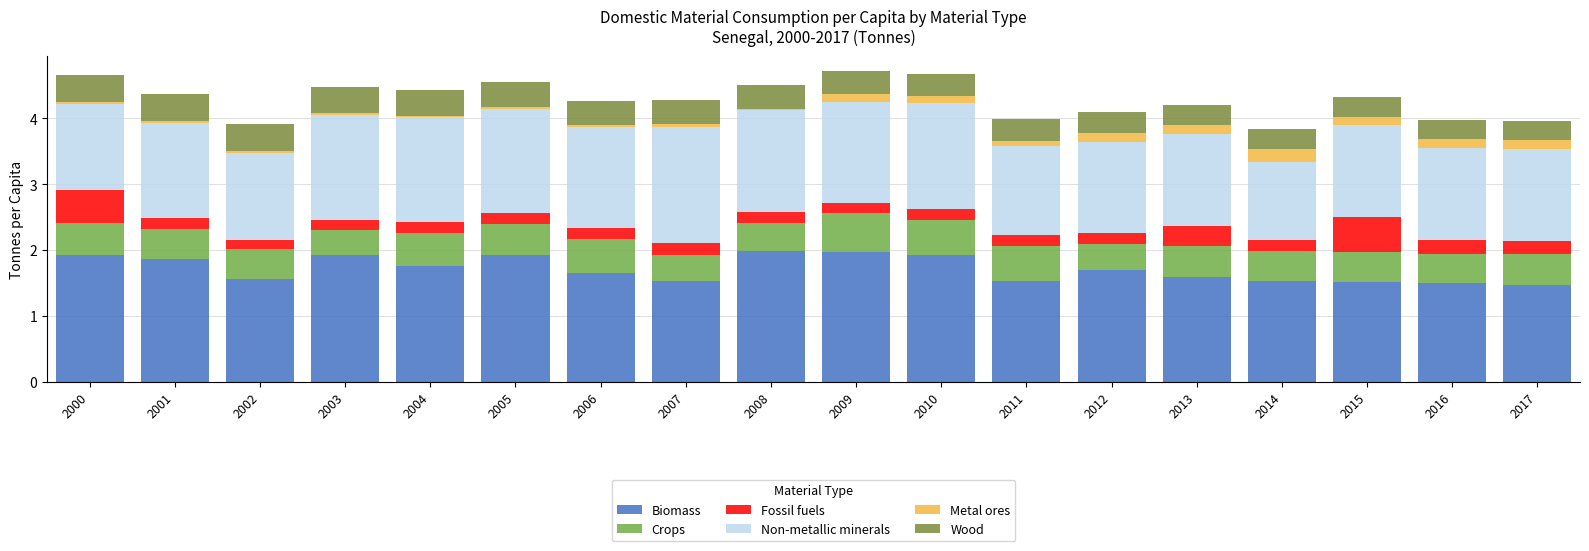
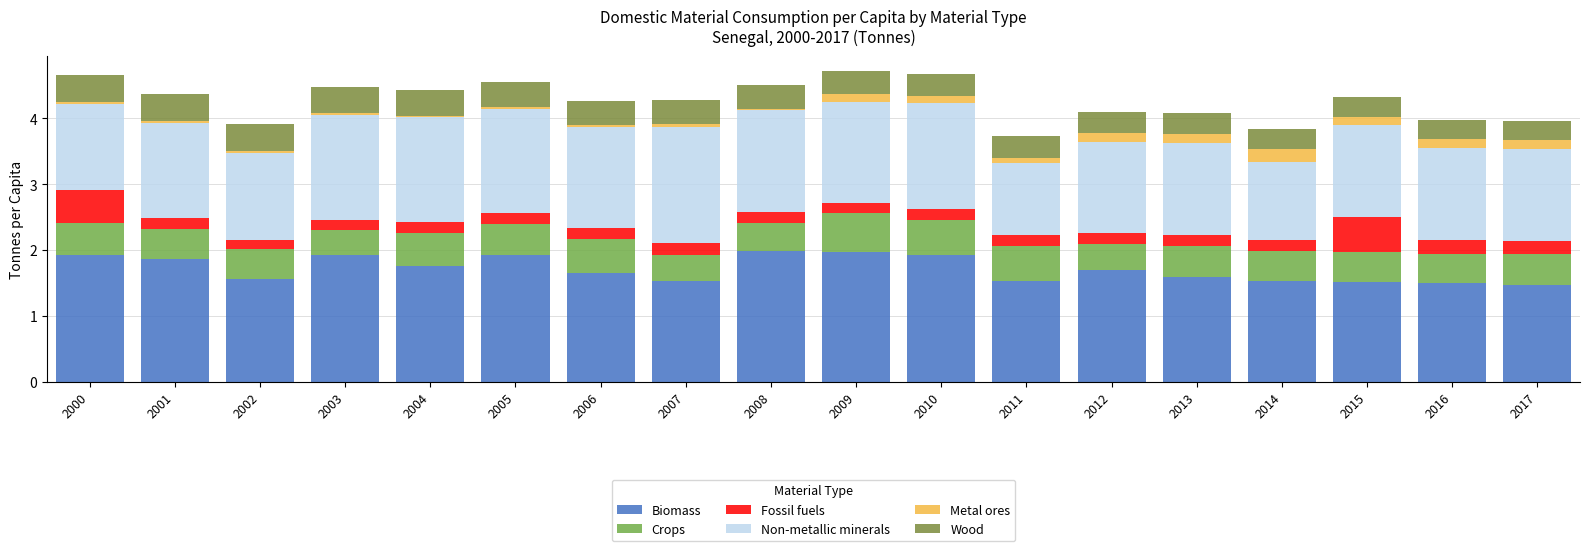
  {
    "Biomass": {
      "2000": 1.9,
      "2001": 1.9,
      "2002": 1.6,
      "2003": 1.9,
      "2004": 1.8,
      "2005": 1.9,
      "2006": 1.6,
      "2007": 1.5,
      "2008": 2.0,
      "2009": 2.0,
      "2010": 1.9,
      "2011": 1.5,
      "2012": 1.7,
      "2013": 1.6,
      "2014": 1.5,
      "2015": 1.5,
      "2016": 1.5,
      "2017": 1.5
    },
    "Fossil fuels": {
      "2000": 0.5,
      "2001": 0.2,
      "2002": 0.1,
      "2003": 0.2,
      "2004": 0.2,
      "2005": 0.2,
      "2006": 0.2,
      "2007": 0.2,
      "2008": 0.2,
      "2009": 0.2,
      "2010": 0.2,
      "2011": 0.2,
      "2012": 0.2,
-     "2013": 0.3,
+     "2013": 0.2,
      "2014": 0.2,
      "2015": 0.5,
      "2016": 0.2,
      "2017": 0.2
    },
    "Non-metallic minerals": {
      "2000": 1.3,
      "2001": 1.4,
      "2002": 1.3,
      "2003": 1.6,
      "2004": 1.6,
      "2005": 1.6,
      "2006": 1.5,
      "2007": 1.8,
      "2008": 1.5,
      "2009": 1.5,
      "2010": 1.6,
-     "2011": 1.3,
+     "2011": 1.1,
      "2012": 1.4,
      "2013": 1.4,
      "2014": 1.2,
      "2015": 1.4,
      "2016": 1.4,
      "2017": 1.4
    },
    "Metal ores": {
      "2009": 0.1,
      "2010": 0.1,
      "2011": 0.1,
      "2012": 0.1,
      "2013": 0.1,
      "2014": 0.2,
      "2015": 0.1,
      "2016": 0.1,
      "2017": 0.1
    }
  }
